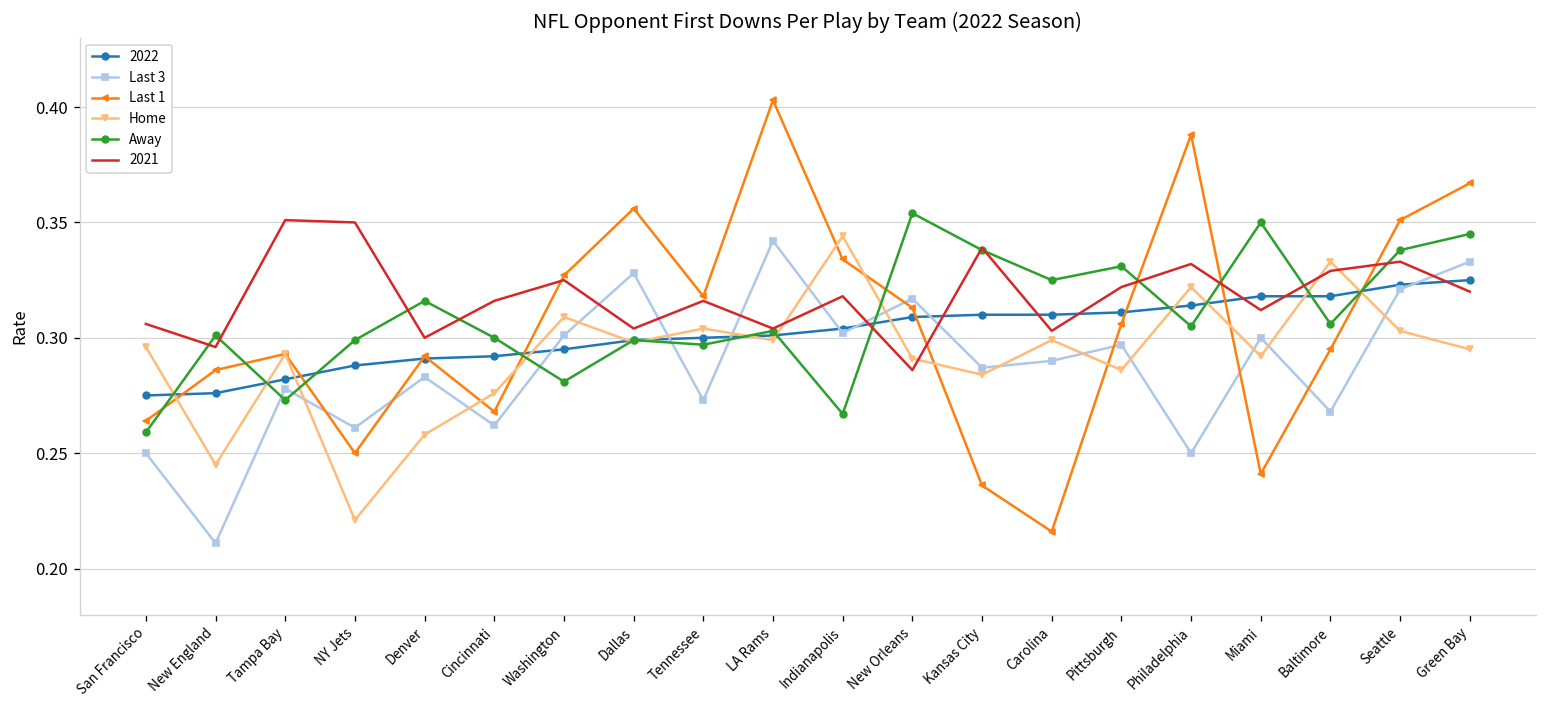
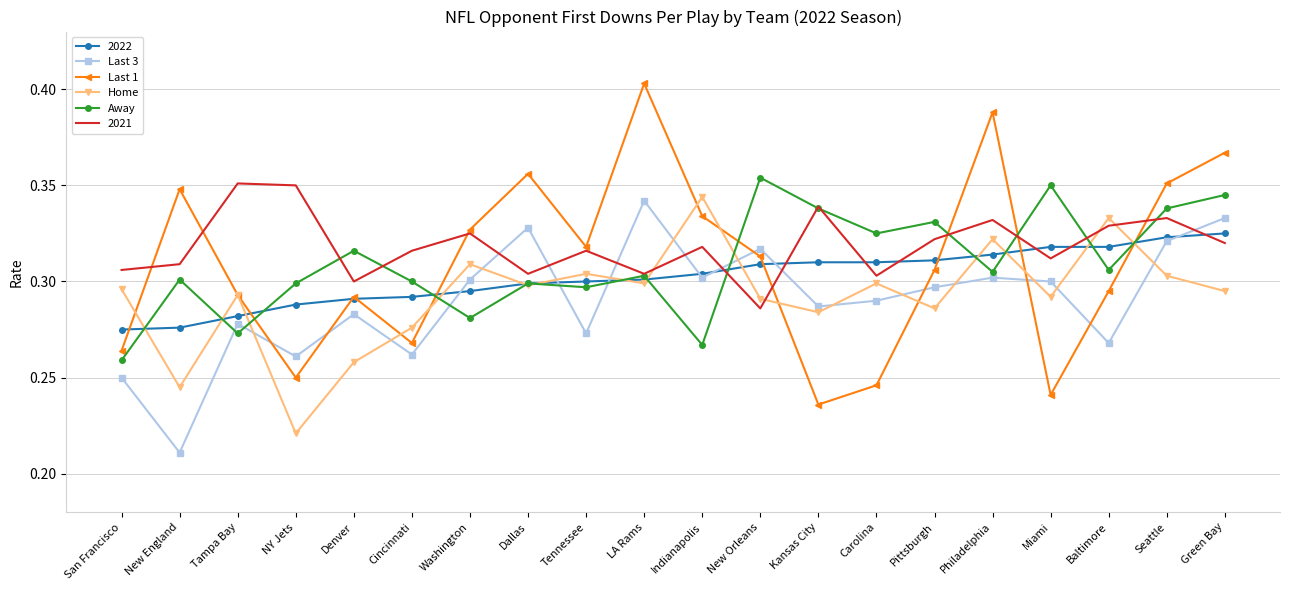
  {
    "2022": {
      "San Francisco": 0.275,
      "New England": 0.276,
      "Tampa Bay": 0.282,
      "NY Jets": 0.288,
      "Cincinnati": 0.292,
      "Washington": 0.295,
      "Tennessee": 0.300,
      "LA Rams": 0.301,
      "Indianapolis": 0.304,
      "New Orleans": 0.309,
      "Kansas City": 0.310,
      "Carolina": 0.310,
      "Pittsburgh": 0.311,
      "Philadelphia": 0.314,
      "Miami": 0.318,
      "Baltimore": 0.318,
      "Seattle": 0.323,
      "Green Bay": 0.325
    },
    "Last 3": {
      "San Francisco": 0.250,
      "New England": 0.211,
      "Tampa Bay": 0.278,
      "NY Jets": 0.261,
      "Denver": 0.283,
      "Cincinnati": 0.262,
      "Washington": 0.301,
      "Dallas": 0.328,
      "Tennessee": 0.273,
      "LA Rams": 0.342,
      "Indianapolis": 0.302,
      "New Orleans": 0.317,
      "Kansas City": 0.287,
      "Carolina": 0.290,
      "Pittsburgh": 0.297,
-     "Philadelphia": 0.250,
+     "Philadelphia": 0.302,
      "Miami": 0.300,
      "Baltimore": 0.268,
      "Seattle": 0.321,
      "Green Bay": 0.333
    },
    "Last 1": {
      "San Francisco": 0.264,
-     "New England": 0.286,
+     "New England": 0.348,
      "NY Jets": 0.250,
      "Cincinnati": 0.268,
      "Washington": 0.327,
      "Dallas": 0.356,
      "Tennessee": 0.318,
      "LA Rams": 0.403,
      "Indianapolis": 0.334,
      "New Orleans": 0.313,
      "Kansas City": 0.236,
-     "Carolina": 0.216,
+     "Carolina": 0.246,
      "Pittsburgh": 0.306,
      "Philadelphia": 0.388,
      "Miami": 0.241,
      "Baltimore": 0.295,
      "Seattle": 0.351,
      "Green Bay": 0.367
    },
    "Home": {
      "San Francisco": 0.296,
      "New England": 0.245,
      "NY Jets": 0.221,
      "Denver": 0.258,
      "Cincinnati": 0.276,
      "Washington": 0.309,
      "Tennessee": 0.304,
      "LA Rams": 0.299,
      "Indianapolis": 0.344,
      "New Orleans": 0.291,
      "Kansas City": 0.284,
      "Carolina": 0.299,
      "Pittsburgh": 0.286,
      "Philadelphia": 0.322,
      "Miami": 0.292,
      "Baltimore": 0.333,
      "Seattle": 0.303,
      "Green Bay": 0.295
    },
    "Away": {
      "San Francisco": 0.259,
      "New England": 0.301,
      "Tampa Bay": 0.273,
      "NY Jets": 0.299,
      "Denver": 0.316,
      "Cincinnati": 0.300,
      "Washington": 0.281,
      "Tennessee": 0.297,
      "Indianapolis": 0.267,
      "New Orleans": 0.354,
      "Carolina": 0.325,
      "Pittsburgh": 0.331,
      "Philadelphia": 0.305,
      "Miami": 0.350,
      "Baltimore": 0.306,
      "Seattle": 0.338,
      "Green Bay": 0.345
    },
    "2021": {
      "San Francisco": 0.306,
-     "New England": 0.296,
+     "New England": 0.309,
      "Tampa Bay": 0.351,
      "NY Jets": 0.350,
      "Denver": 0.300,
      "Cincinnati": 0.316,
      "Washington": 0.325,
      "Dallas": 0.304,
      "Tennessee": 0.316,
      "Indianapolis": 0.318,
      "New Orleans": 0.286,
      "Carolina": 0.303,
      "Pittsburgh": 0.322,
      "Philadelphia": 0.332,
      "Miami": 0.312,
      "Baltimore": 0.329,
      "Seattle": 0.333,
      "Green Bay": 0.320
    }
  }
